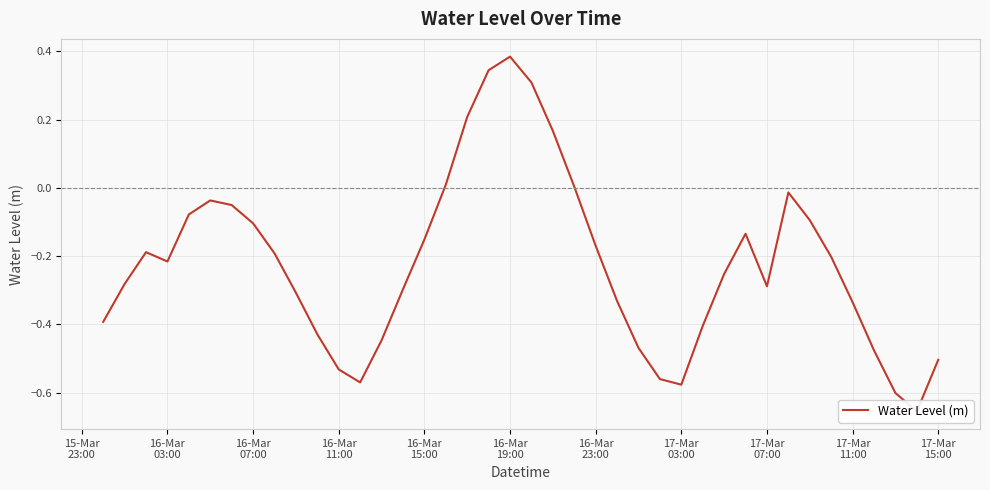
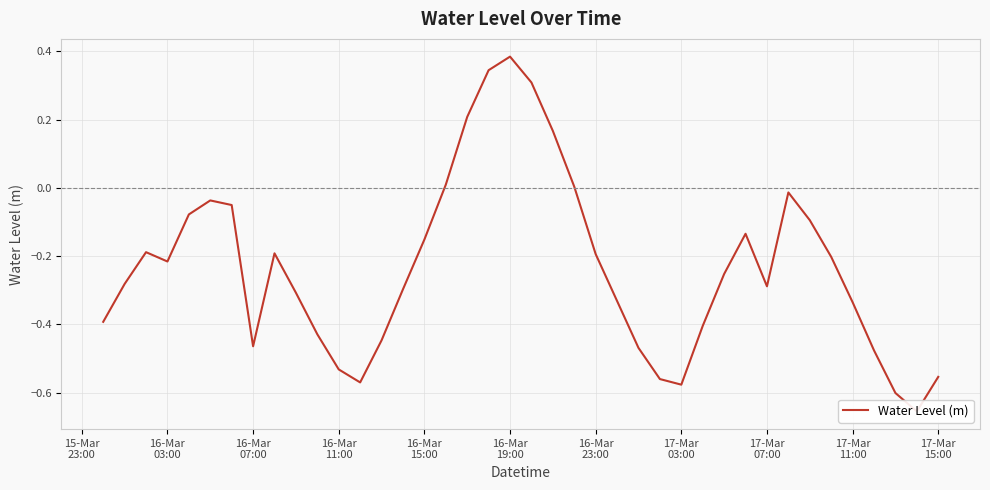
  {
    "16-Mar 03:00": -0.22,
-   "16-Mar 07:00": -0.10,
+   "16-Mar 07:00": -0.46,
    "16-Mar 11:00": -0.53,
    "16-Mar 15:00": -0.15,
    "16-Mar 19:00": 0.38,
-   "16-Mar 23:00": -0.17,
+   "16-Mar 23:00": -0.19,
    "17-Mar 03:00": -0.58,
    "17-Mar 07:00": -0.29,
    "17-Mar 11:00": -0.34,
-   "17-Mar 15:00": -0.50
+   "17-Mar 15:00": -0.55
  }
